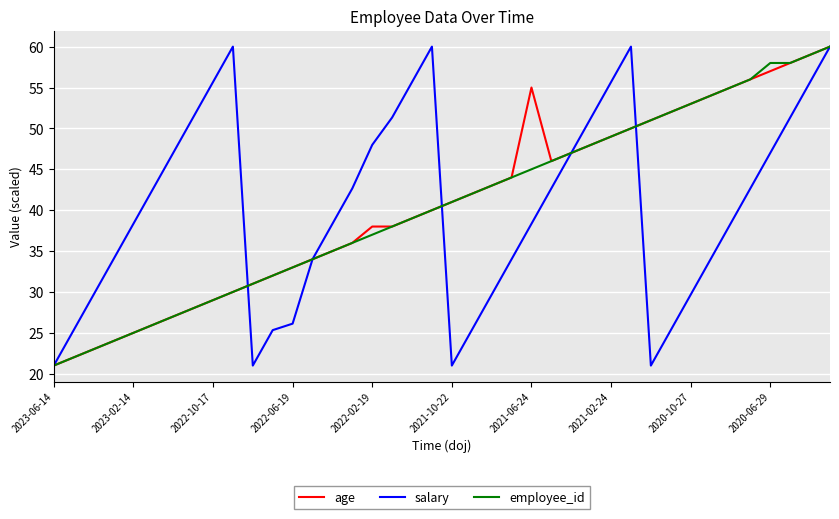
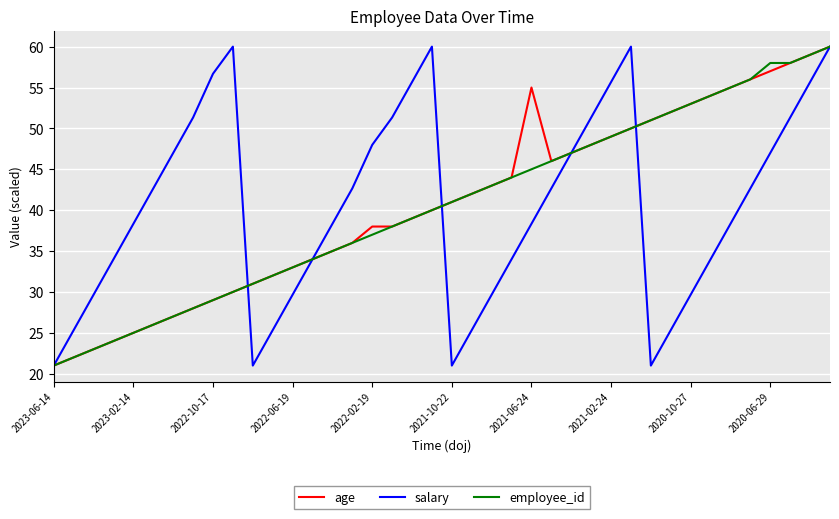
  {
    "age": {
      "2022-02-19": 38,
      "2021-06-24": 55,
      "2020-06-29": 57
    },
    "salary": {
      "2023-02-14": 38,
-     "2022-10-17": 56,
-     "2022-06-19": 26,
+     "2022-10-17": 57,
+     "2022-06-19": 30,
      "2022-02-19": 48,
      "2021-10-22": 21,
      "2021-06-24": 38,
      "2021-02-24": 56,
      "2020-10-27": 30,
      "2020-06-29": 47
    },
    "employee_id": {
      "2022-02-19": 37,
      "2021-06-24": 45,
      "2020-06-29": 58
    }
  }
